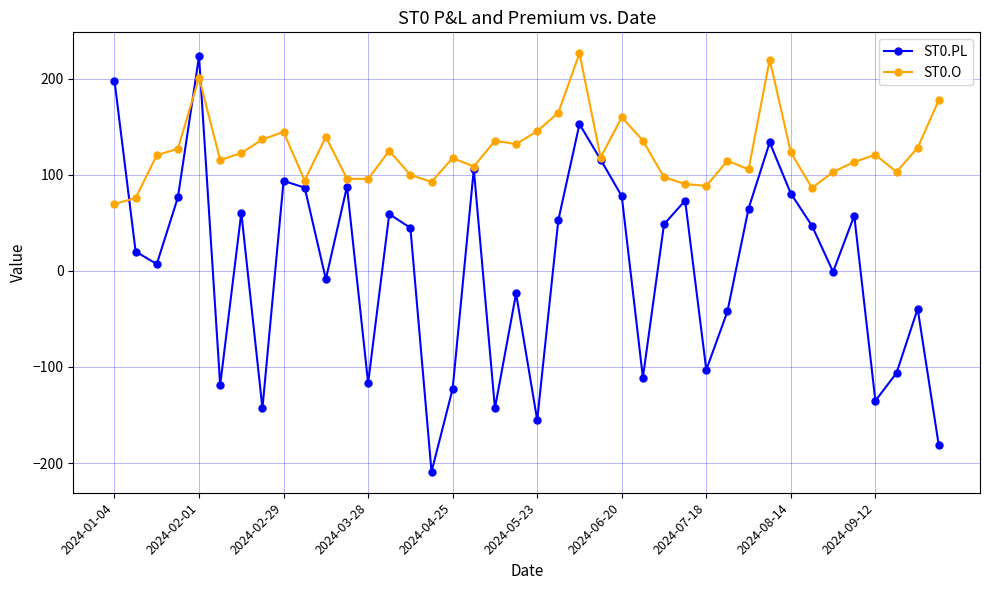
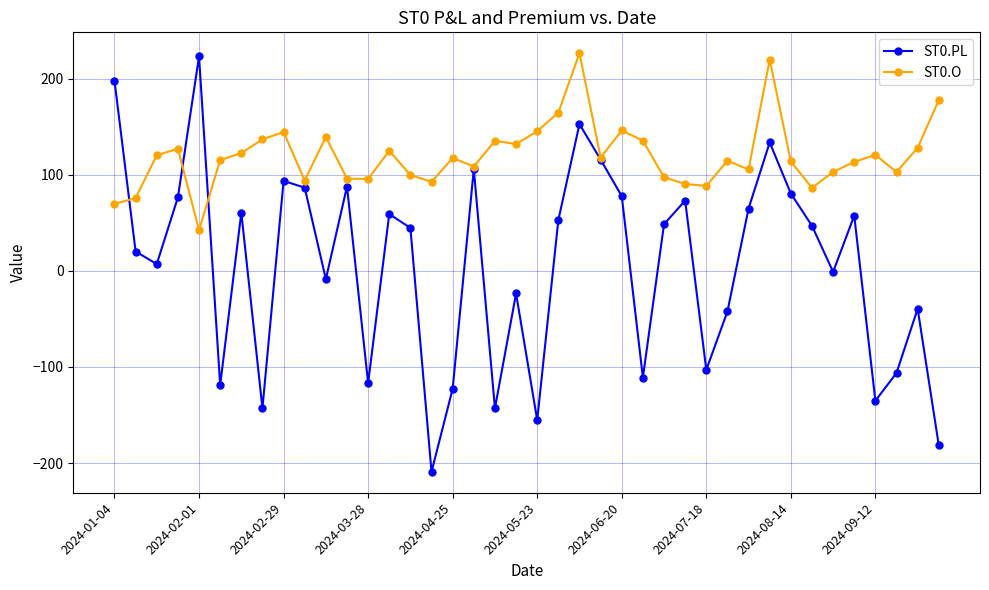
  {
    "ST0.PL": {
      "2024-01-04": 200,
      "2024-02-01": 220,
      "2024-02-29": 90,
      "2024-03-28": -120,
      "2024-04-25": -120,
      "2024-05-23": -160,
      "2024-06-20": 80,
      "2024-07-18": -100,
      "2024-08-14": 80,
      "2024-09-12": -140
    },
    "ST0.O": {
      "2024-01-04": 70,
-     "2024-02-01": 200,
+     "2024-02-01": 40,
      "2024-02-29": 140,
      "2024-03-28": 100,
      "2024-04-25": 120,
      "2024-05-23": 150,
-     "2024-06-20": 160,
+     "2024-06-20": 150,
      "2024-07-18": 90,
-     "2024-08-14": 120,
+     "2024-08-14": 110,
      "2024-09-12": 120
    }
  }
